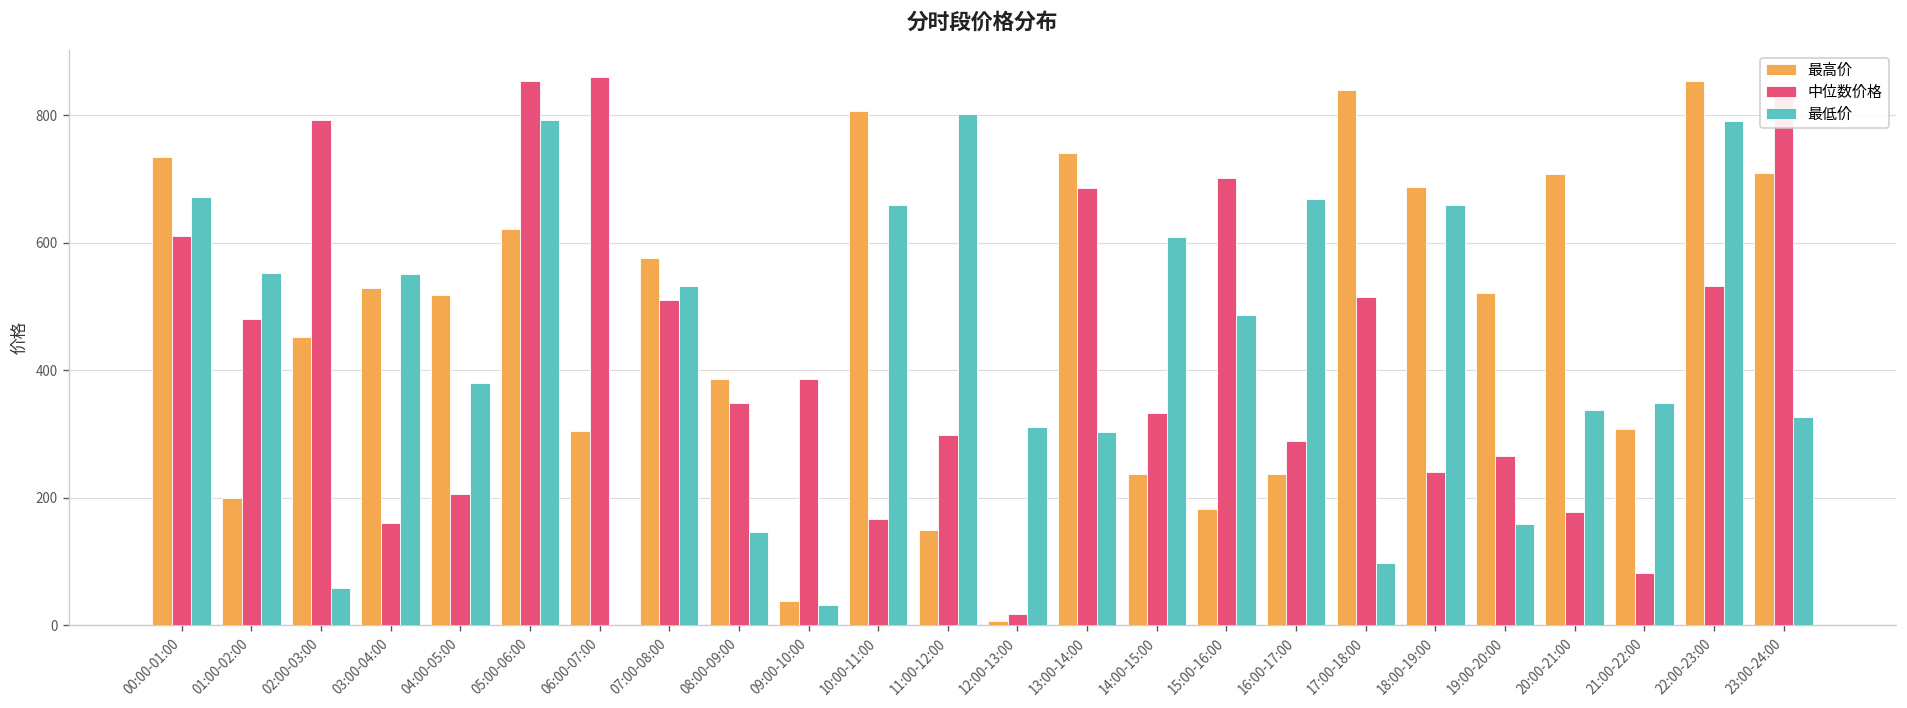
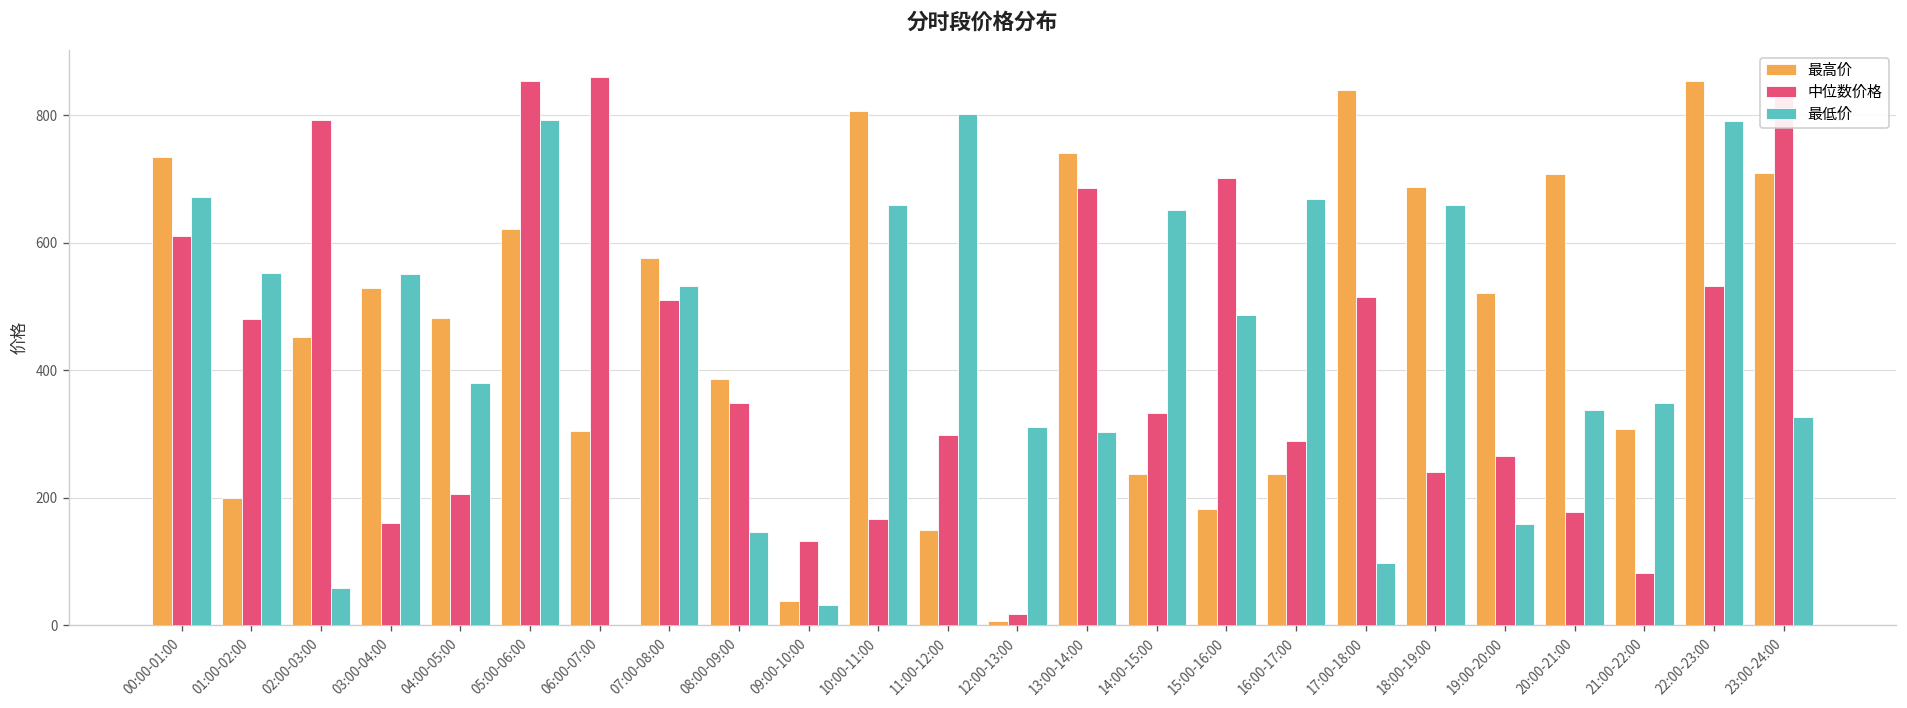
  {
    "最高价": {
      "00:00-01:00": 730,
      "01:00-02:00": 200,
      "02:00-03:00": 450,
      "03:00-04:00": 530,
-     "04:00-05:00": 520,
+     "04:00-05:00": 480,
      "05:00-06:00": 620,
      "06:00-07:00": 300,
      "07:00-08:00": 580,
      "08:00-09:00": 390,
      "09:00-10:00": 40,
      "10:00-11:00": 810,
      "11:00-12:00": 150,
      "12:00-13:00": 10,
      "13:00-14:00": 740,
      "14:00-15:00": 240,
      "15:00-16:00": 180,
      "16:00-17:00": 240,
      "17:00-18:00": 840,
      "18:00-19:00": 690,
      "19:00-20:00": 520,
      "20:00-21:00": 710,
      "21:00-22:00": 310,
      "22:00-23:00": 850,
      "23:00-24:00": 710
    },
    "中位数价格": {
      "00:00-01:00": 610,
      "01:00-02:00": 480,
      "02:00-03:00": 790,
      "03:00-04:00": 160,
      "04:00-05:00": 210,
      "05:00-06:00": 850,
      "06:00-07:00": 860,
      "07:00-08:00": 510,
      "08:00-09:00": 350,
-     "09:00-10:00": 390,
+     "09:00-10:00": 130,
      "10:00-11:00": 170,
      "11:00-12:00": 300,
      "12:00-13:00": 20,
      "13:00-14:00": 690,
      "14:00-15:00": 330,
      "15:00-16:00": 700,
      "16:00-17:00": 290,
      "17:00-18:00": 520,
      "18:00-19:00": 240,
      "19:00-20:00": 270,
      "20:00-21:00": 180,
      "21:00-22:00": 80,
      "22:00-23:00": 530
    },
    "最低价": {
      "00:00-01:00": 670,
      "01:00-02:00": 550,
      "02:00-03:00": 60,
      "03:00-04:00": 550,
      "04:00-05:00": 380,
      "05:00-06:00": 790,
      "06:00-07:00": 0,
      "07:00-08:00": 530,
      "08:00-09:00": 150,
      "09:00-10:00": 30,
      "10:00-11:00": 660,
      "11:00-12:00": 800,
      "12:00-13:00": 310,
      "13:00-14:00": 300,
-     "14:00-15:00": 610,
+     "14:00-15:00": 650,
      "15:00-16:00": 490,
      "16:00-17:00": 670,
      "17:00-18:00": 100,
      "18:00-19:00": 660,
      "19:00-20:00": 160,
      "20:00-21:00": 340,
      "21:00-22:00": 350,
      "22:00-23:00": 790,
      "23:00-24:00": 330
    }
  }
